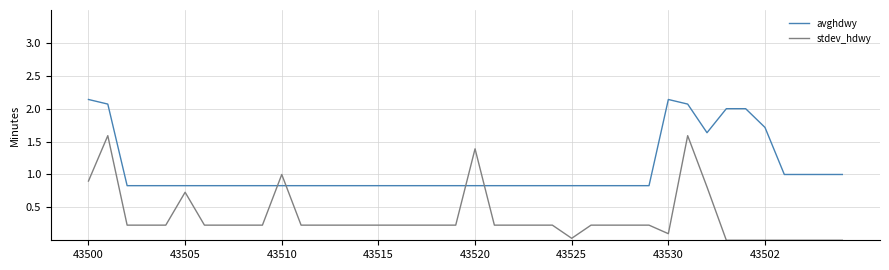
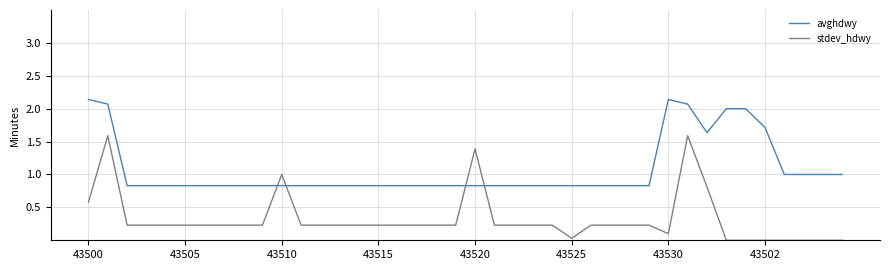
  {
    "avghdwy": {
      "43500": 2.1,
      "43505": 0.8,
      "43510": 0.8,
      "43515": 0.8,
      "43520": 0.8,
      "43525": 0.8,
      "43530": 2.1,
      "43502": 1.7
    },
    "stdev_hdwy": {
-     "43500": 0.9,
-     "43505": 0.7,
+     "43500": 0.6,
+     "43505": 0.2,
      "43510": 1.0,
      "43515": 0.2,
      "43520": 1.4,
      "43525": 0.0,
      "43530": 0.1,
      "43502": 0.0
    }
  }
